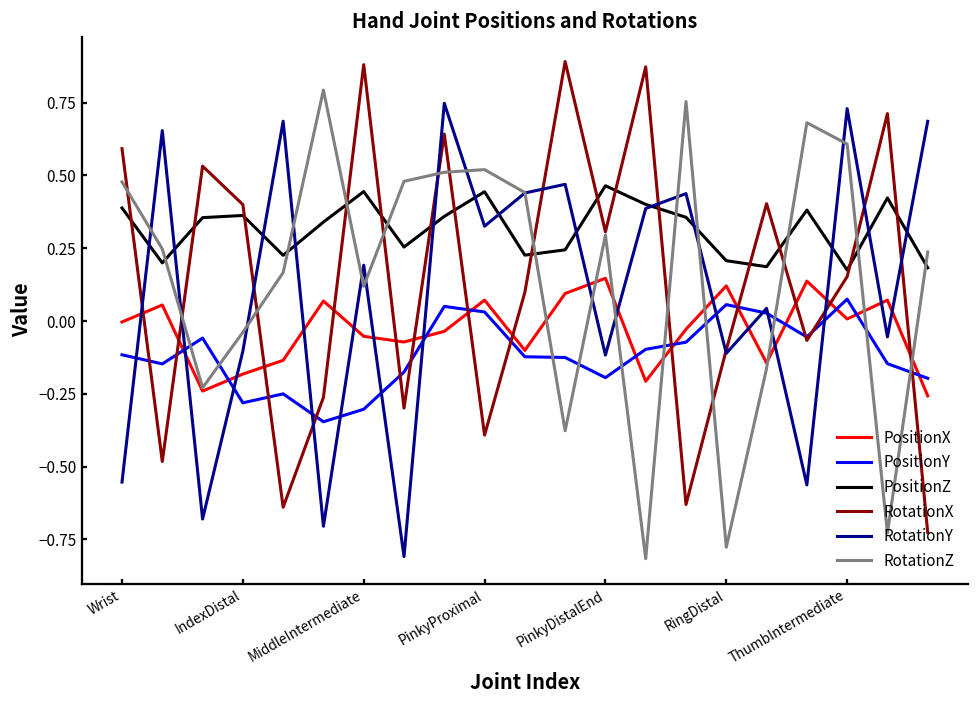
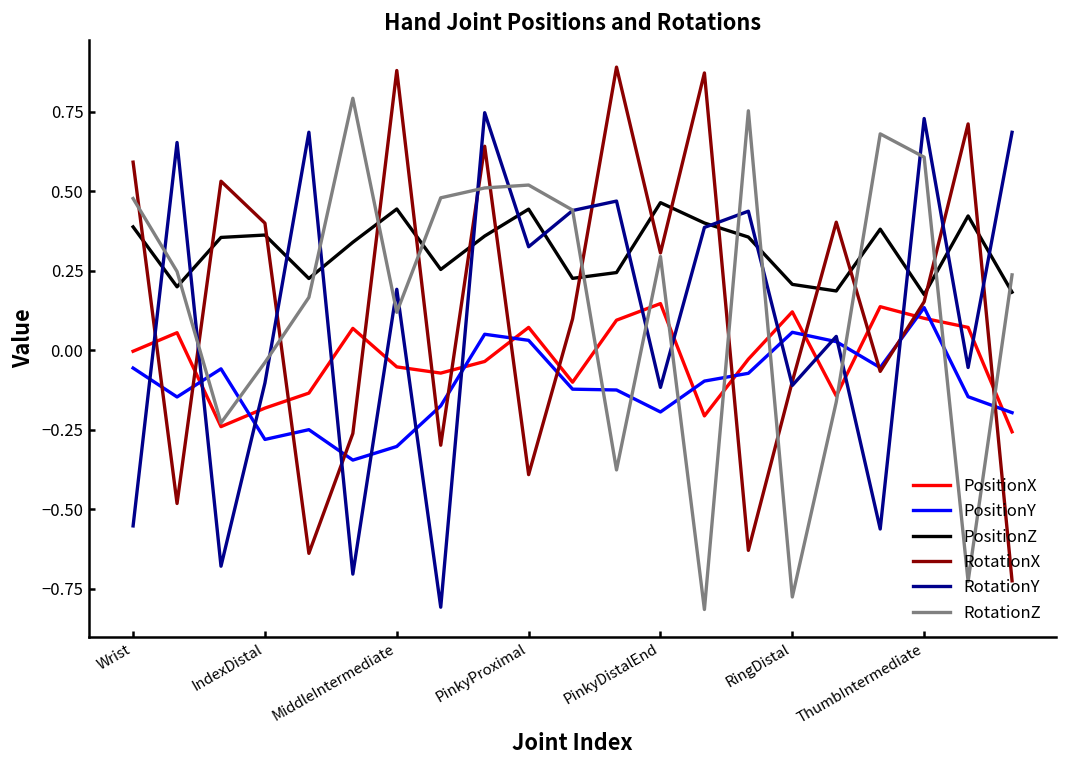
  {
    "PositionX": {
      "Wrist": 0.00,
      "IndexDistal": -0.18,
      "MiddleIntermediate": -0.05,
      "PinkyProximal": 0.07,
      "PinkyDistalEnd": 0.15,
      "RingDistal": 0.12,
-     "ThumbIntermediate": 0.01
+     "ThumbIntermediate": 0.10
    },
    "PositionY": {
-     "Wrist": -0.12,
+     "Wrist": -0.06,
      "IndexDistal": -0.28,
      "MiddleIntermediate": -0.30,
      "PinkyProximal": 0.03,
      "PinkyDistalEnd": -0.19,
      "RingDistal": 0.06,
-     "ThumbIntermediate": 0.07
+     "ThumbIntermediate": 0.13
    },
    "PositionZ": {
      "Wrist": 0.39,
      "IndexDistal": 0.36,
      "MiddleIntermediate": 0.44,
      "PinkyProximal": 0.44,
      "PinkyDistalEnd": 0.46,
      "RingDistal": 0.21,
      "ThumbIntermediate": 0.18
    },
    "RotationX": {
      "Wrist": 0.59,
      "IndexDistal": 0.40,
      "MiddleIntermediate": 0.88,
      "PinkyProximal": -0.39,
      "PinkyDistalEnd": 0.31,
      "RingDistal": -0.10,
      "ThumbIntermediate": 0.15
    },
    "RotationY": {
      "Wrist": -0.55,
      "IndexDistal": -0.10,
      "MiddleIntermediate": 0.19,
      "PinkyProximal": 0.33,
      "PinkyDistalEnd": -0.12,
      "RingDistal": -0.11,
      "ThumbIntermediate": 0.73
    },
    "RotationZ": {
      "Wrist": 0.48,
      "IndexDistal": -0.04,
      "MiddleIntermediate": 0.12,
      "PinkyProximal": 0.52,
      "PinkyDistalEnd": 0.29,
      "RingDistal": -0.78,
      "ThumbIntermediate": 0.61
    }
  }
